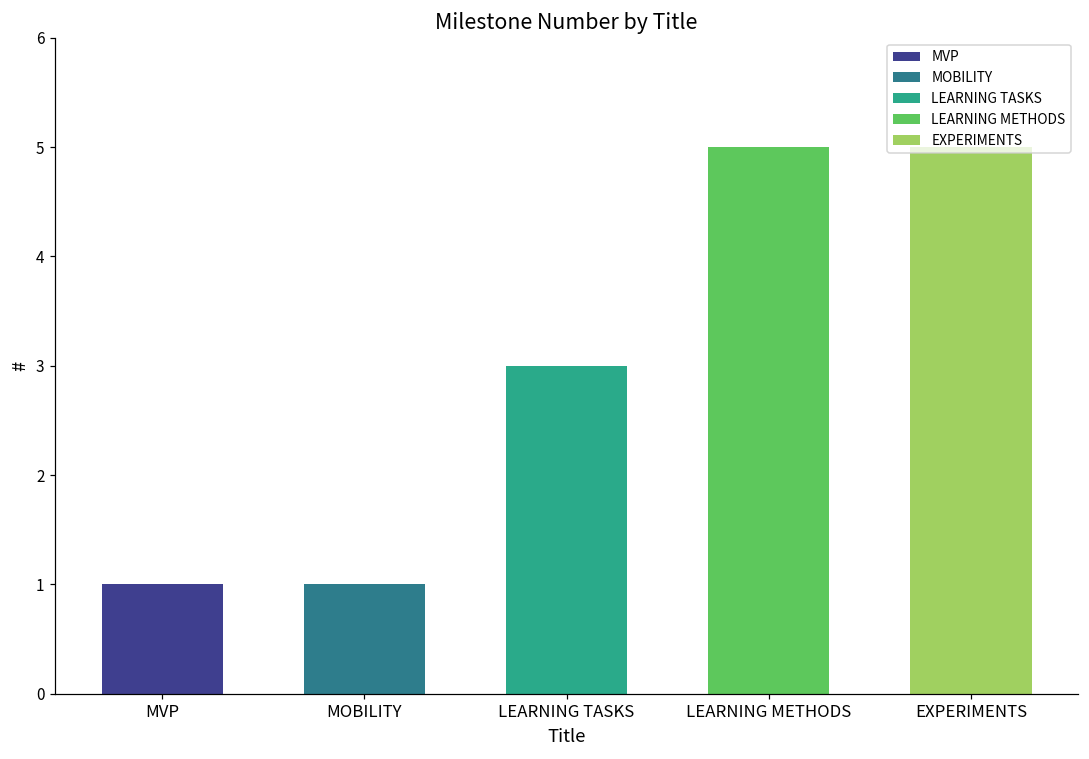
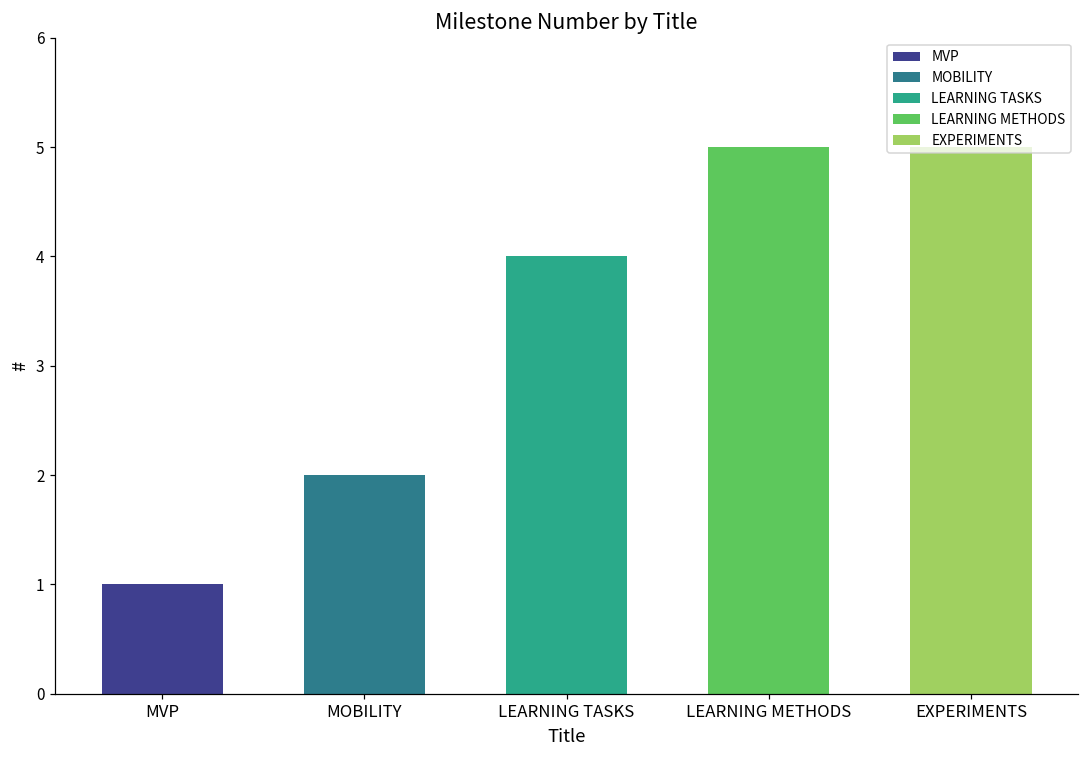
  {
    "MVP": 1,
-   "MOBILITY": 1,
-   "LEARNING TASKS": 3,
+   "MOBILITY": 2,
+   "LEARNING TASKS": 4,
    "LEARNING METHODS": 5
  }
